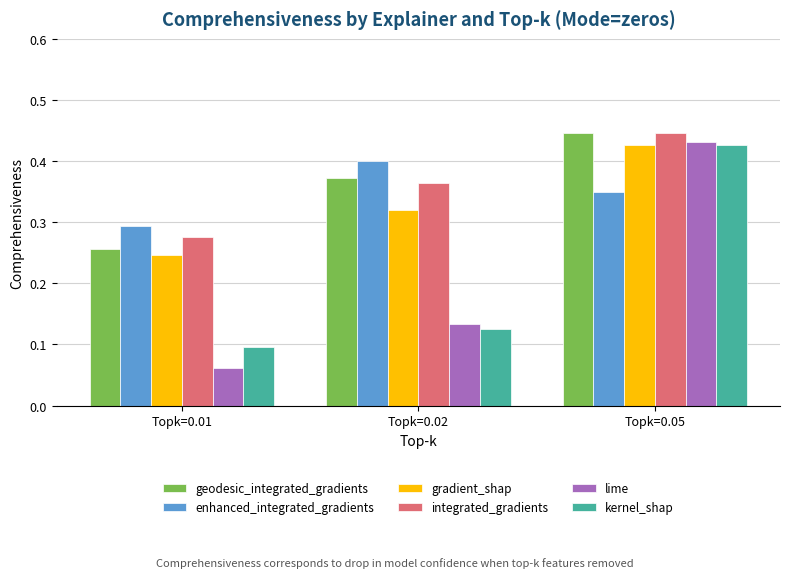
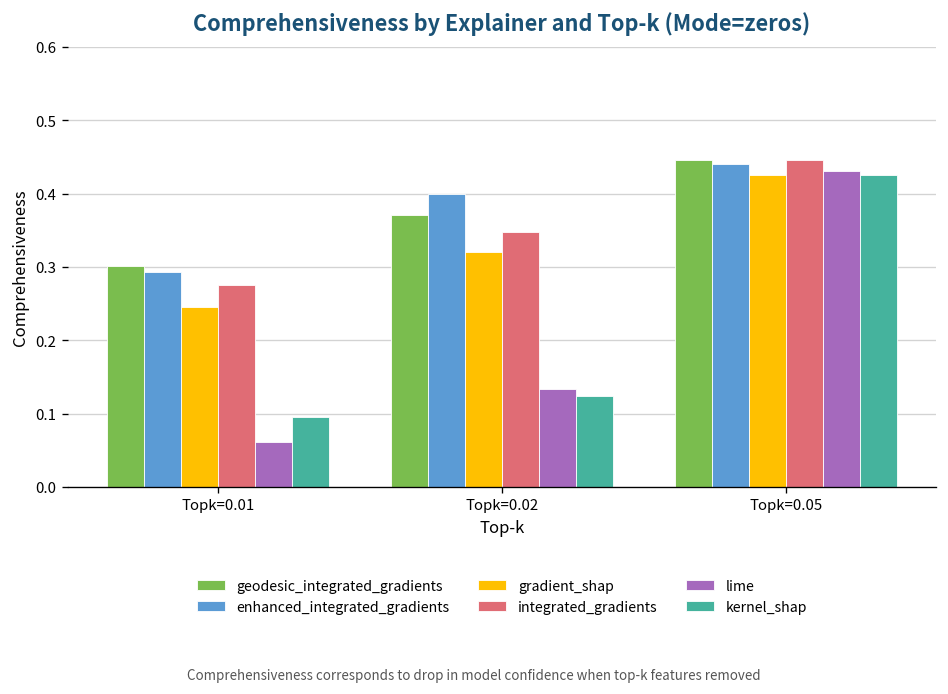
  {
    "geodesic_integrated_gradients": {
-     "Topk=0.01": 0.26,
+     "Topk=0.01": 0.30,
      "Topk=0.02": 0.37,
      "Topk=0.05": 0.45
    },
    "enhanced_integrated_gradients": {
      "Topk=0.01": 0.29,
      "Topk=0.02": 0.40,
-     "Topk=0.05": 0.35
+     "Topk=0.05": 0.44
    },
    "gradient_shap": {
      "Topk=0.01": 0.25,
      "Topk=0.02": 0.32,
      "Topk=0.05": 0.43
    },
    "integrated_gradients": {
      "Topk=0.01": 0.28,
-     "Topk=0.02": 0.36,
+     "Topk=0.02": 0.35,
      "Topk=0.05": 0.45
    },
    "lime": {
      "Topk=0.01": 0.06,
      "Topk=0.02": 0.13,
      "Topk=0.05": 0.43
    },
    "kernel_shap": {
      "Topk=0.01": 0.10,
      "Topk=0.02": 0.12,
      "Topk=0.05": 0.43
    }
  }
